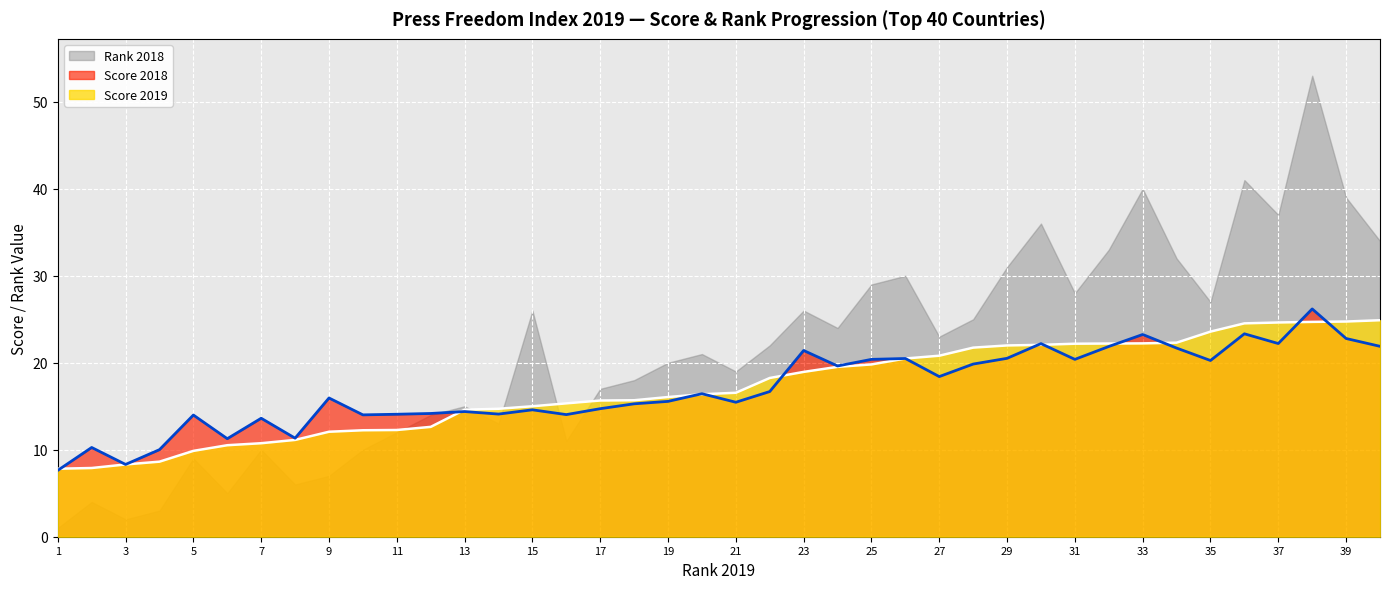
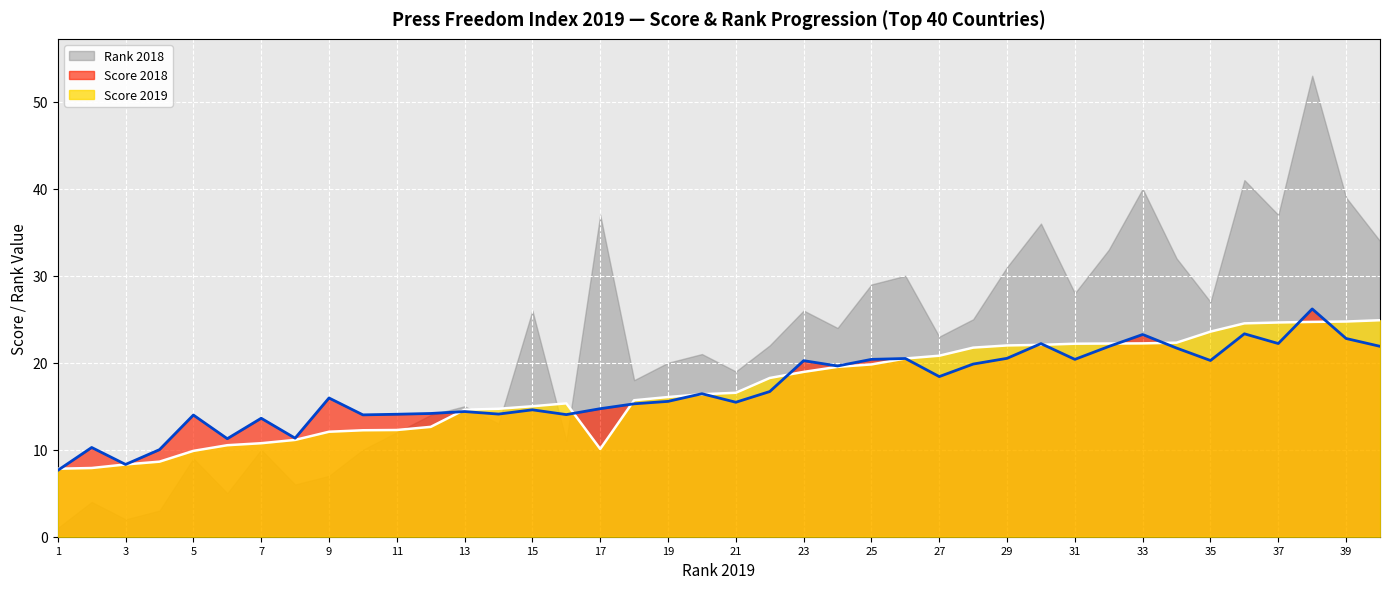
  {
    "Rank 2018": {
      "1": 1,
      "3": 2,
      "5": 9,
      "7": 10,
      "9": 7,
      "13": 15,
      "15": 26,
-     "17": 17,
+     "17": 37,
      "19": 20,
      "21": 19,
      "23": 26,
      "25": 29,
      "27": 23,
      "29": 31,
      "31": 28,
      "33": 40,
      "35": 27,
      "37": 37,
      "39": 39
    },
    "Score 2018": {
      "5": 14,
      "7": 14,
      "9": 16,
      "11": 14,
      "15": 15,
      "17": 15,
      "19": 16,
      "21": 15,
-     "23": 21,
+     "23": 20,
      "25": 20,
      "27": 18,
      "29": 21,
      "31": 20,
      "33": 23,
      "35": 20,
      "37": 22,
      "39": 23
    },
    "Score 2019": {
      "5": 10,
      "7": 11,
      "9": 12,
      "15": 15,
-     "17": 16,
+     "17": 10,
      "19": 16,
      "21": 17,
      "23": 19,
      "25": 20,
      "27": 21,
      "29": 22,
      "31": 22,
      "33": 22,
      "35": 24,
      "37": 25,
      "39": 25
    }
  }
